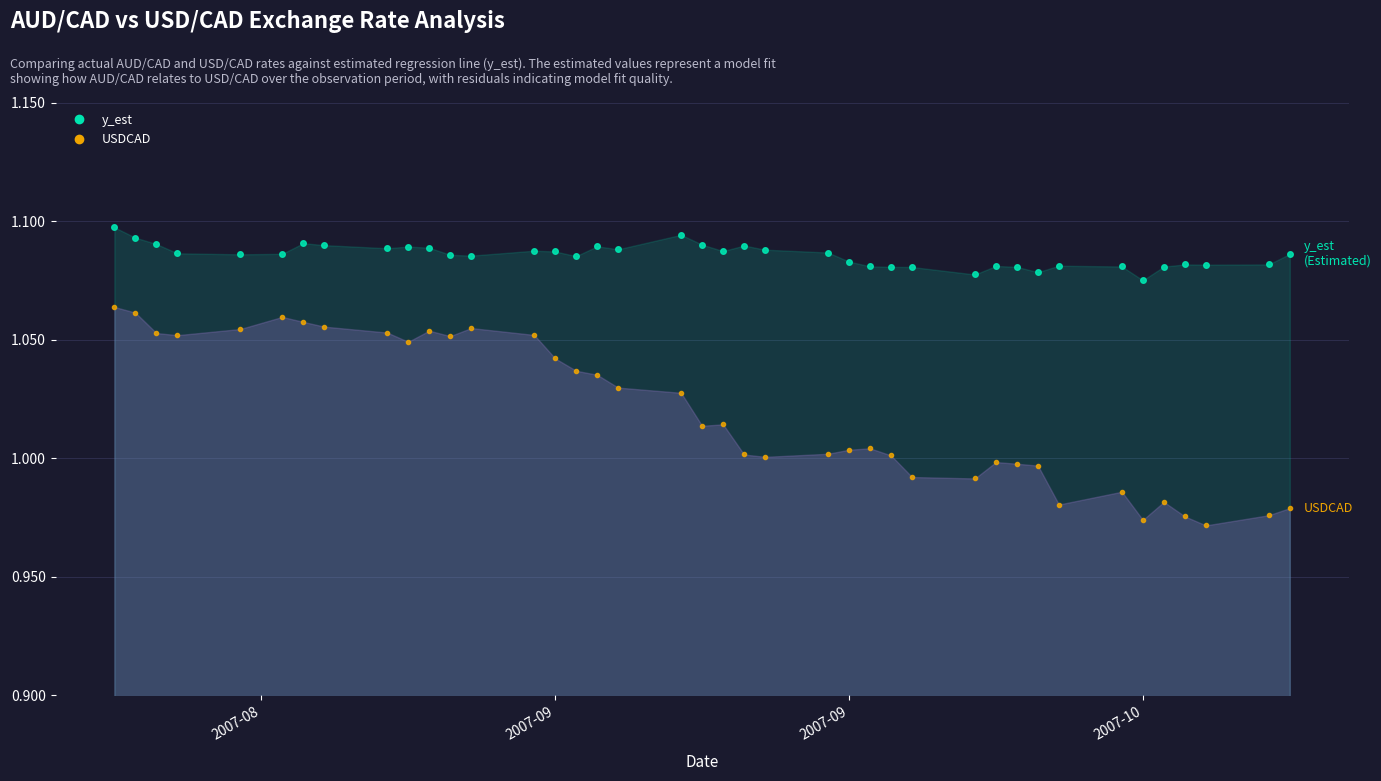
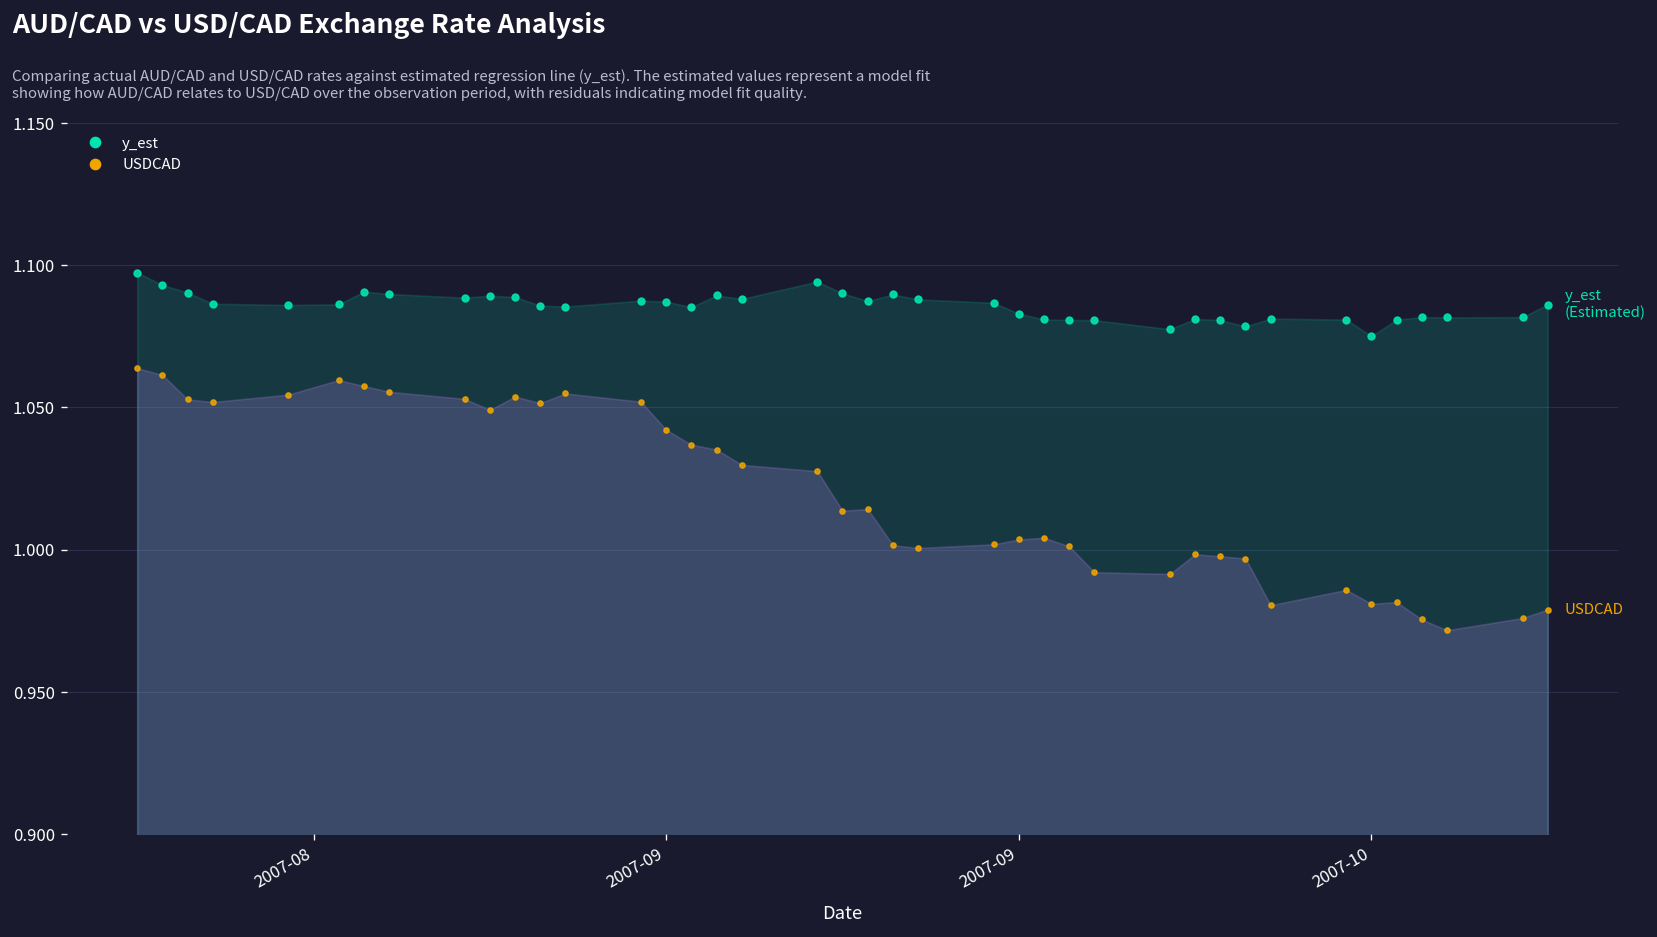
  {
    "y_est": {
      "2007-10": 1.075
    },
    "USDCAD": {
-     "2007-10": 0.974
+     "2007-10": 0.981
    }
  }
